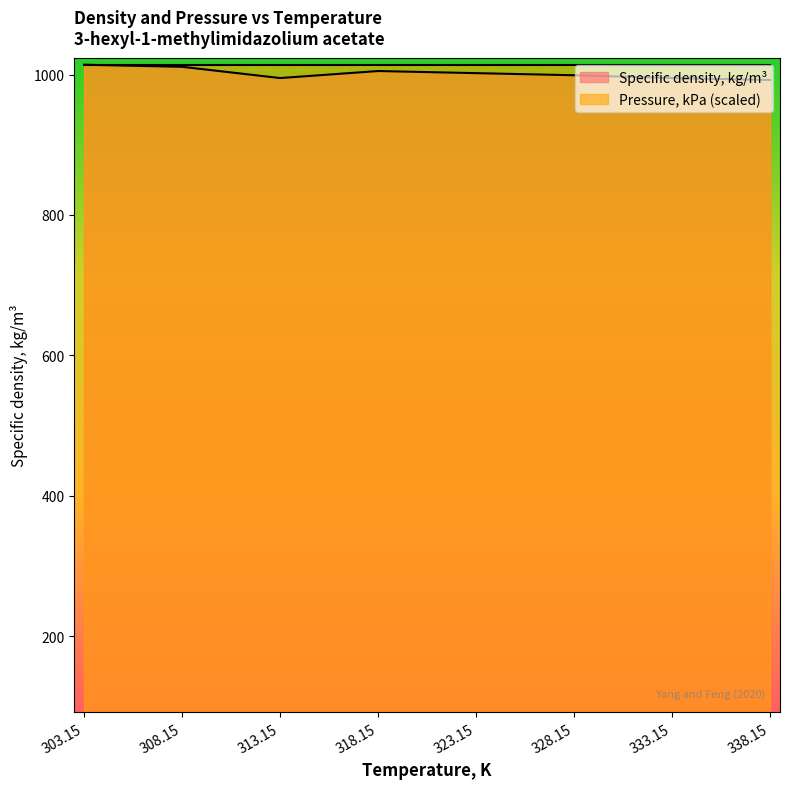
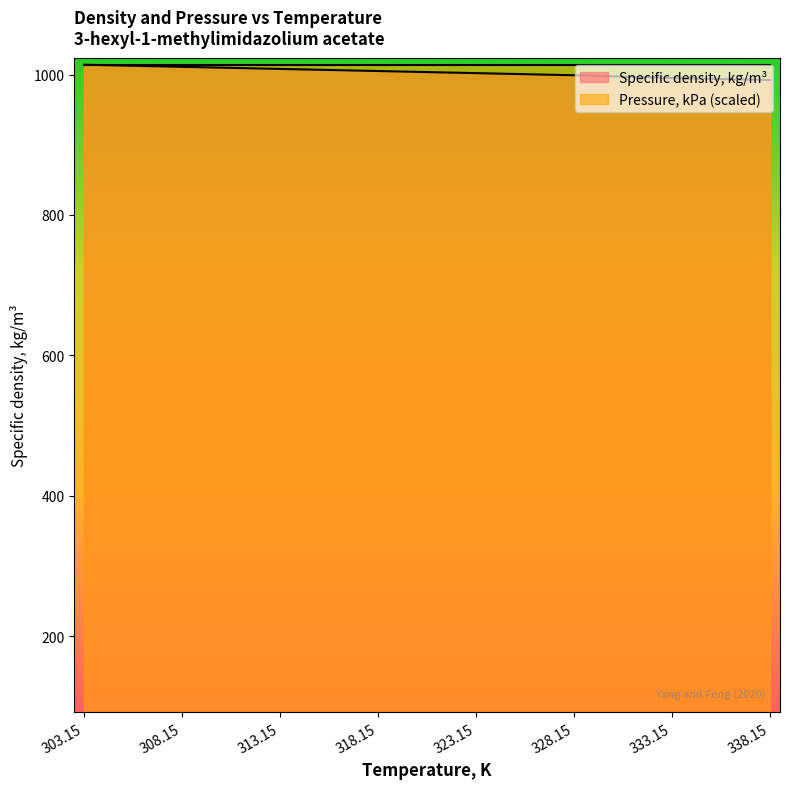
  {
    "Specific density, kg/m³": {
-     "313.15": 1000,
+     "313.15": 1010,
      "318.15": 1010,
      "323.15": 1000,
      "328.15": 1000
    },
    "Pressure, kPa (scaled)": {
      "313.15": 1010,
      "318.15": 1010,
      "323.15": 1010,
      "328.15": 1010
    }
  }
